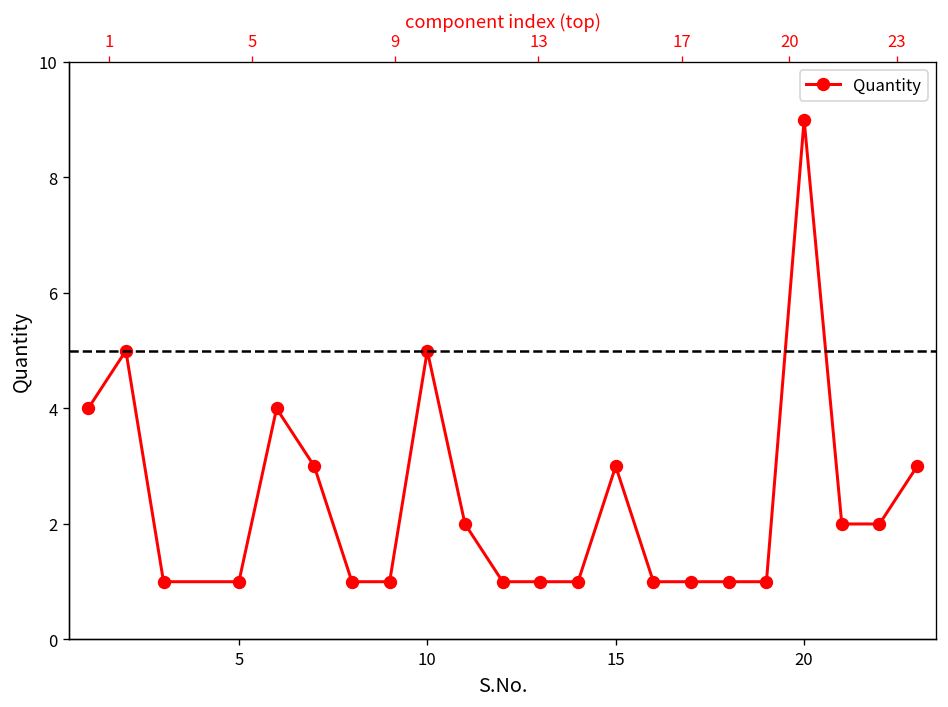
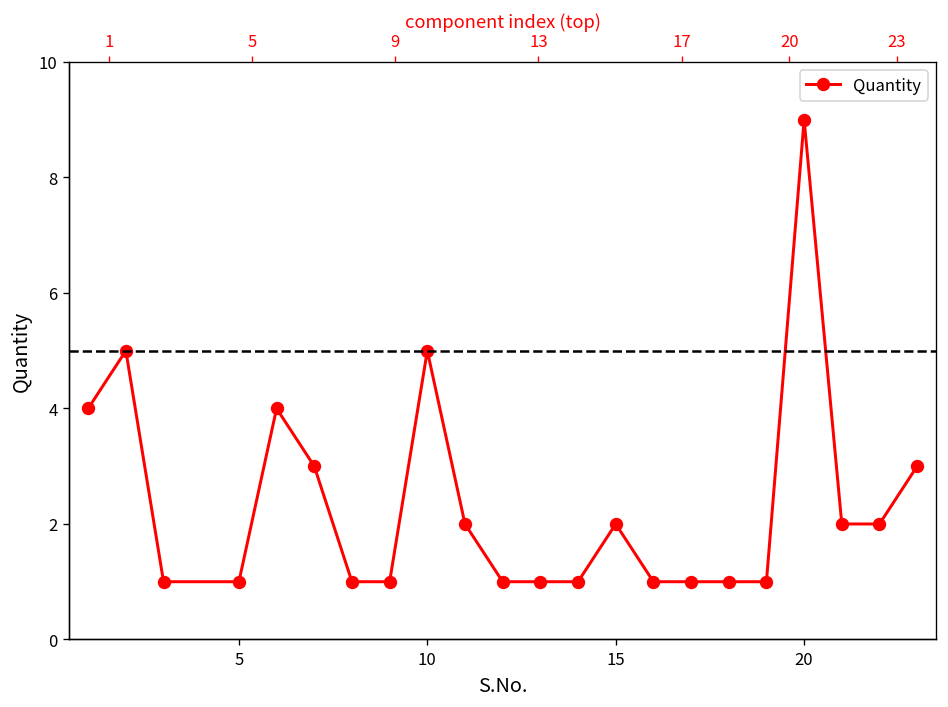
  {
    "1": 4,
    "5": 1,
    "9": 1,
    "10": 5,
    "13": 1,
-   "15": 3,
+   "15": 2,
    "17": 1,
    "20": 9,
    "23": 3
  }
